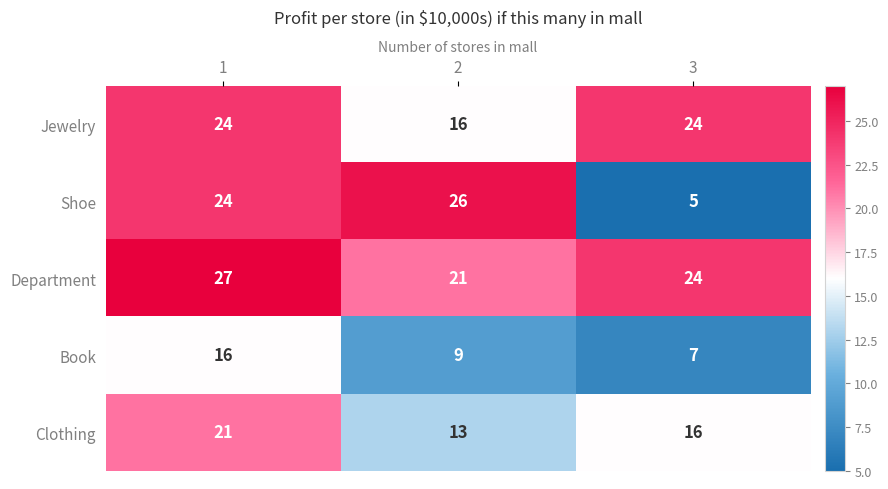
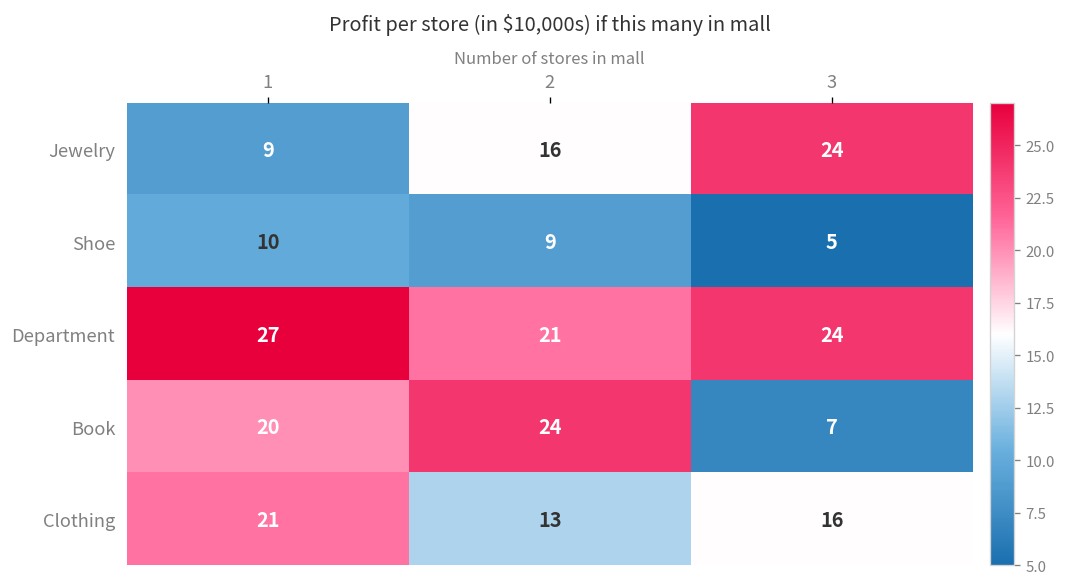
  {
    "Jewelry": {
-     "1": 24,
+     "1": 9,
      "2": 16,
      "3": 24
    },
    "Shoe": {
-     "1": 24,
-     "2": 26,
+     "1": 10,
+     "2": 9,
      "3": 5
    },
    "Department": {
      "1": 27,
      "2": 21,
      "3": 24
    },
    "Book": {
-     "1": 16,
-     "2": 9,
+     "1": 20,
+     "2": 24,
      "3": 7
    },
    "Clothing": {
      "1": 21,
      "2": 13,
      "3": 16
    }
  }
